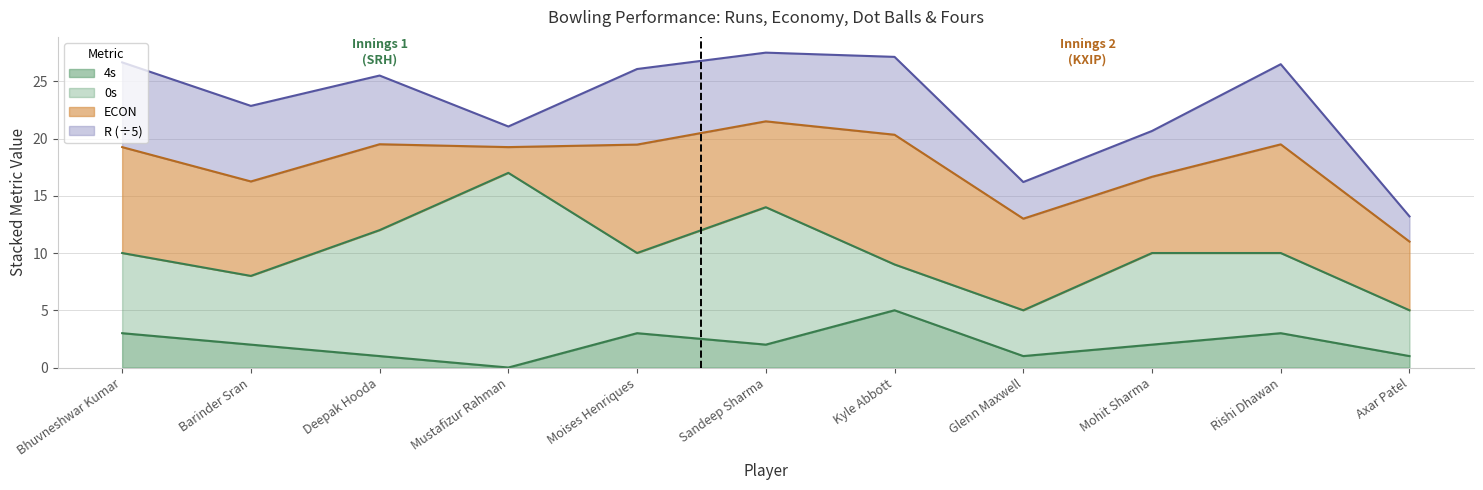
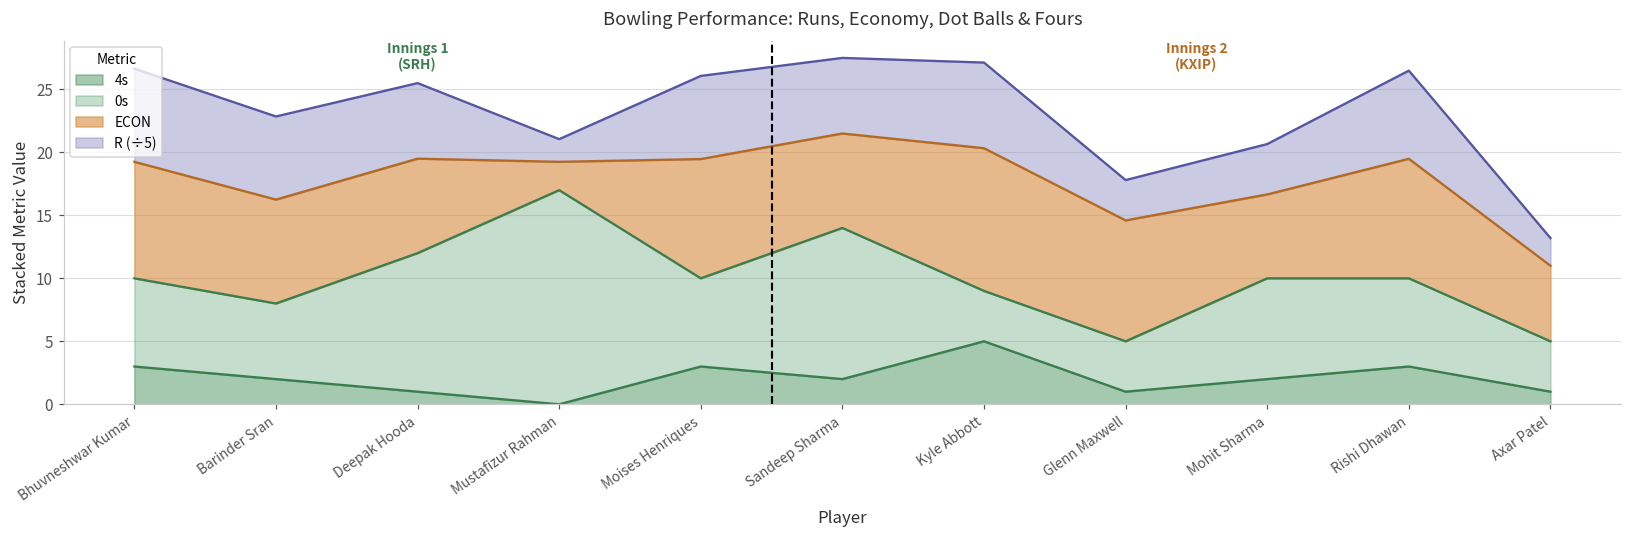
  {
    "ECON": {
      "Bhuvneshwar Kumar": 9.3,
      "Barinder Sran": 8.3,
      "Deepak Hooda": 7.5,
      "Mustafizur Rahman": 2.3,
      "Moises Henriques": 9.5,
      "Sandeep Sharma": 7.5,
      "Kyle Abbott": 11.3,
-     "Glenn Maxwell": 8.0,
+     "Glenn Maxwell": 9.6,
      "Mohit Sharma": 6.7,
      "Rishi Dhawan": 9.5,
      "Axar Patel": 6.0
    }
  }
